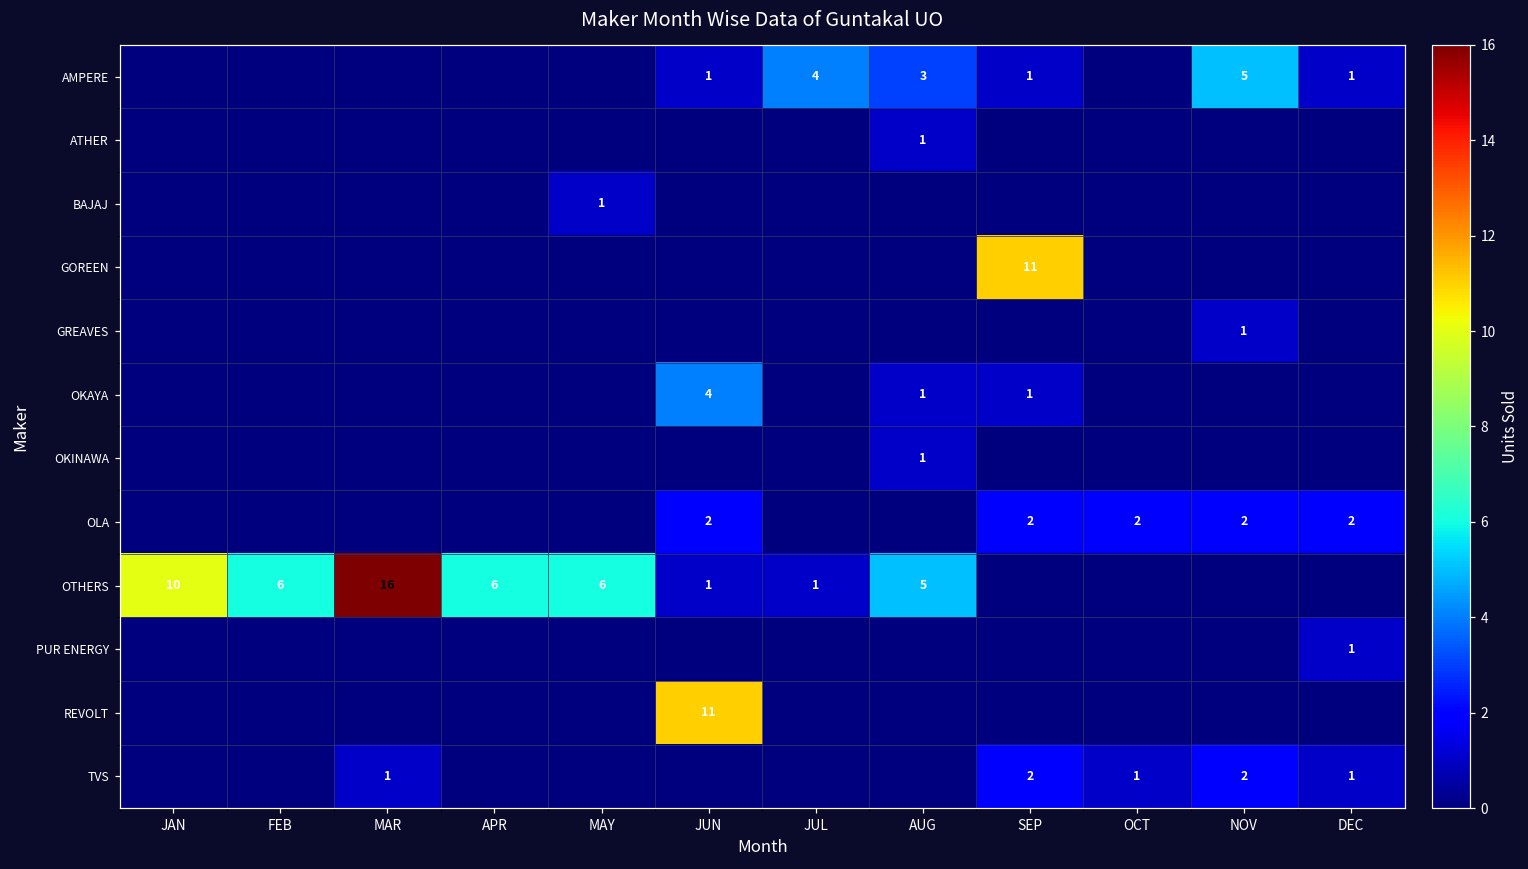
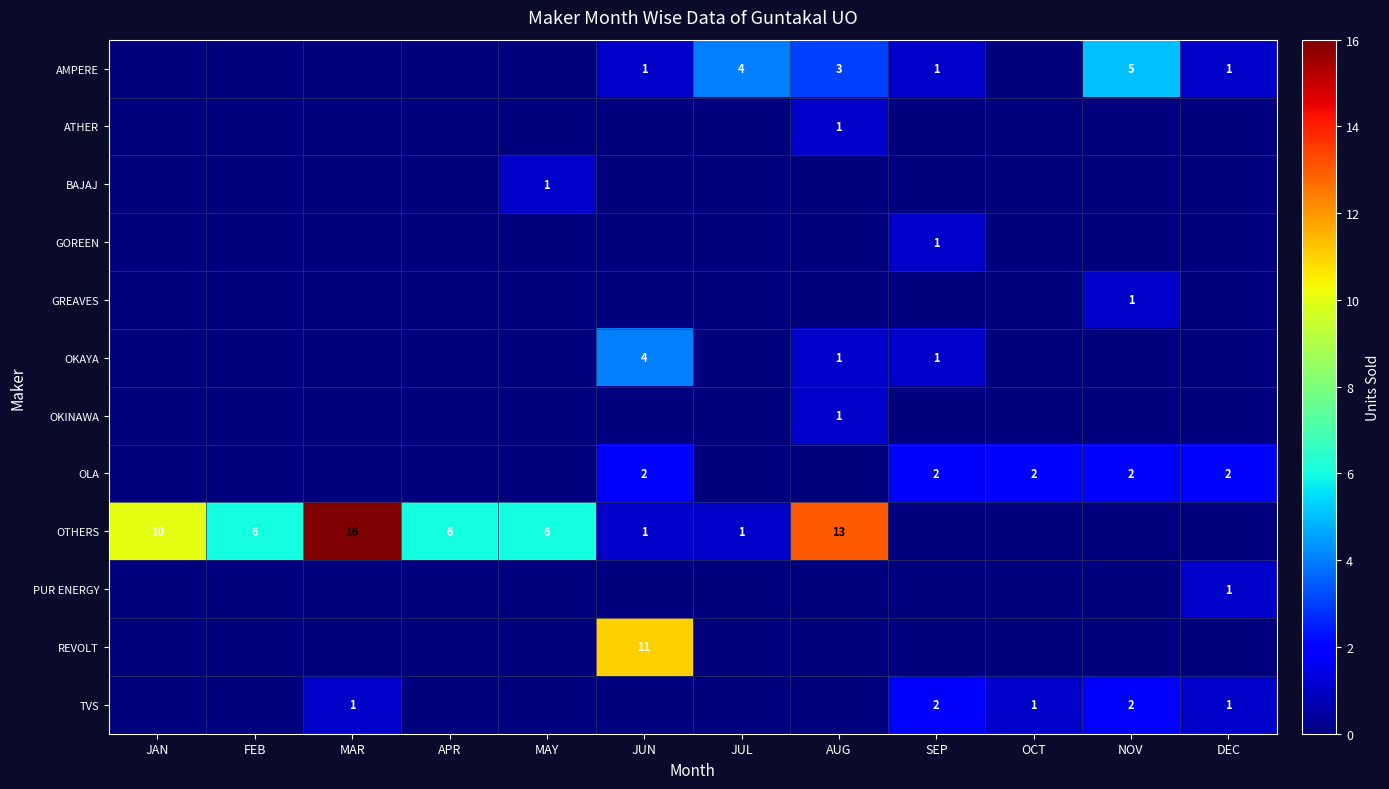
  {
    "AMPERE": {
      "JUN": 1,
      "JUL": 4,
      "AUG": 3,
      "SEP": 1,
      "NOV": 5,
      "DEC": 1
    },
    "ATHER": {
      "AUG": 1
    },
    "BAJAJ": {
      "MAY": 1
    },
    "GOREEN": {
-     "SEP": 11
+     "SEP": 1
    },
    "GREAVES": {
      "NOV": 1
    },
    "OKAYA": {
      "JUN": 4,
      "AUG": 1,
      "SEP": 1
    },
    "OKINAWA": {
      "AUG": 1
    },
    "OLA": {
      "JUN": 2,
      "SEP": 2,
      "OCT": 2,
      "NOV": 2,
      "DEC": 2
    },
    "OTHERS": {
      "JAN": 10,
      "FEB": 6,
      "MAR": 16,
      "APR": 6,
      "MAY": 6,
      "JUN": 1,
      "JUL": 1,
-     "AUG": 5
+     "AUG": 13
    },
    "PUR ENERGY": {
      "DEC": 1
    },
    "REVOLT": {
      "JUN": 11
    },
    "TVS": {
      "MAR": 1,
      "SEP": 2,
      "OCT": 1,
      "NOV": 2,
      "DEC": 1
    }
  }
